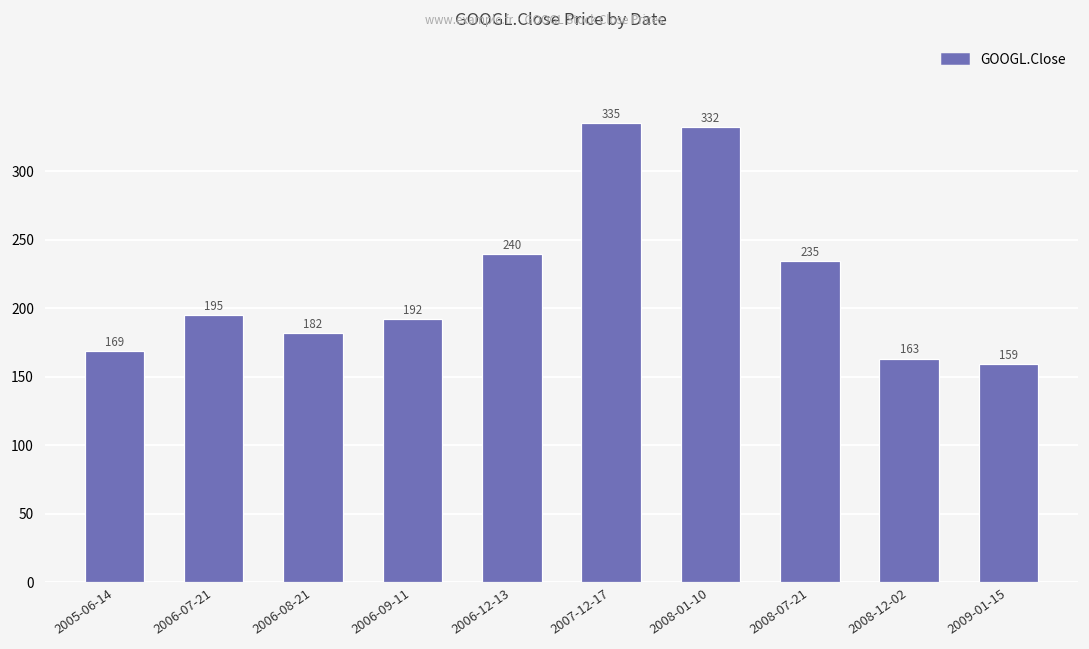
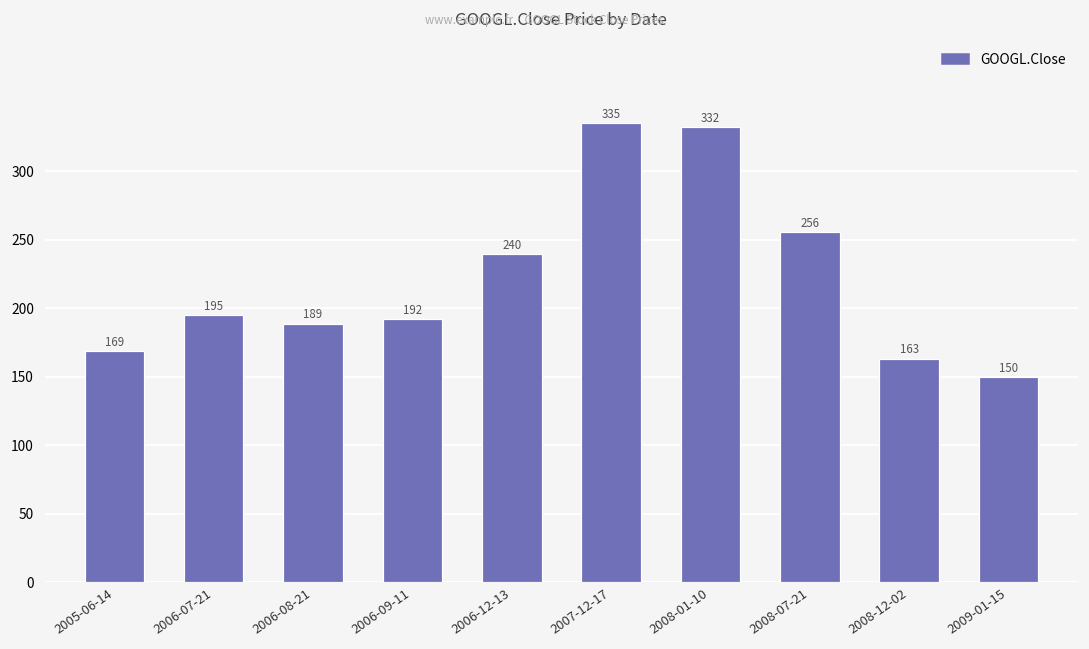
  {
    "2005-06-14": 169,
    "2006-07-21": 195,
-   "2006-08-21": 182,
+   "2006-08-21": 189,
    "2006-09-11": 192,
    "2006-12-13": 240,
    "2007-12-17": 335,
    "2008-01-10": 332,
-   "2008-07-21": 235,
+   "2008-07-21": 256,
    "2008-12-02": 163,
-   "2009-01-15": 159
+   "2009-01-15": 150
  }
